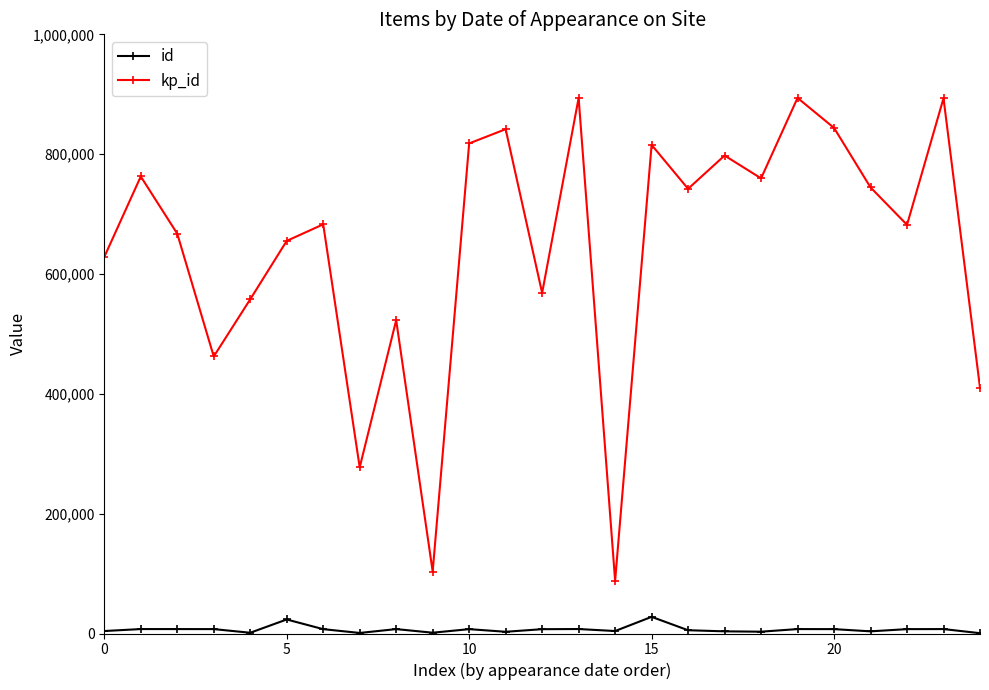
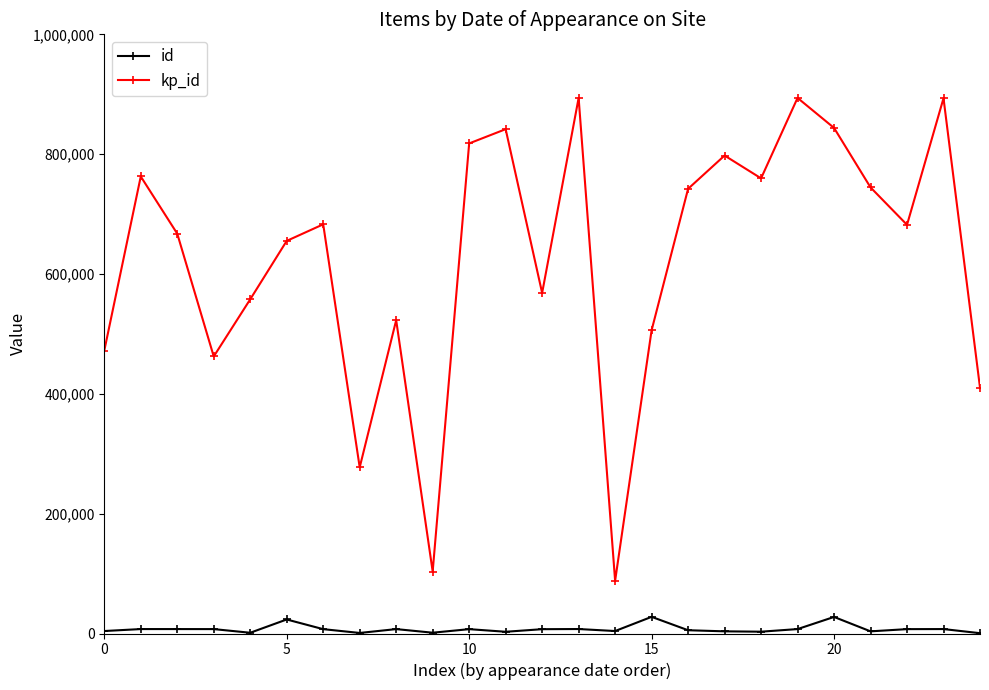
  {
    "id": {
      "0": "0",
      "5": "20,000",
      "10": "10,000",
      "15": "30,000",
-     "20": "10,000"
+     "20": "30,000"
    },
    "kp_id": {
-     "0": "630,000",
+     "0": "470,000",
      "5": "660,000",
      "10": "820,000",
-     "15": "820,000",
+     "15": "510,000",
      "20": "840,000"
    }
  }
